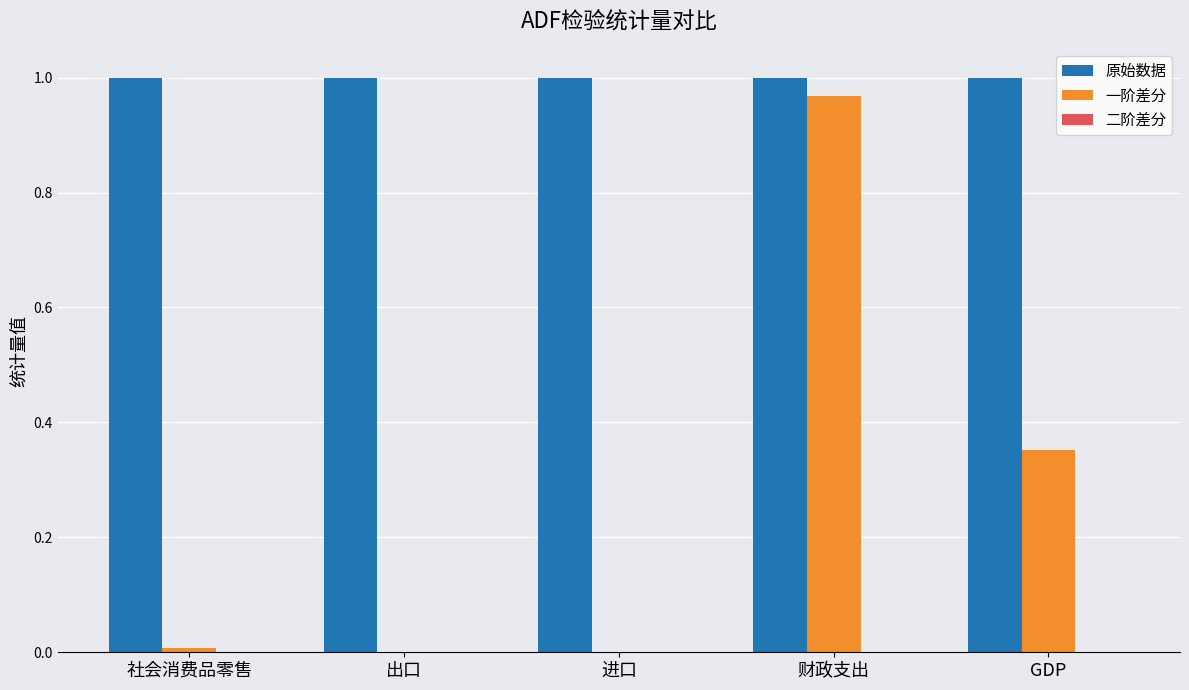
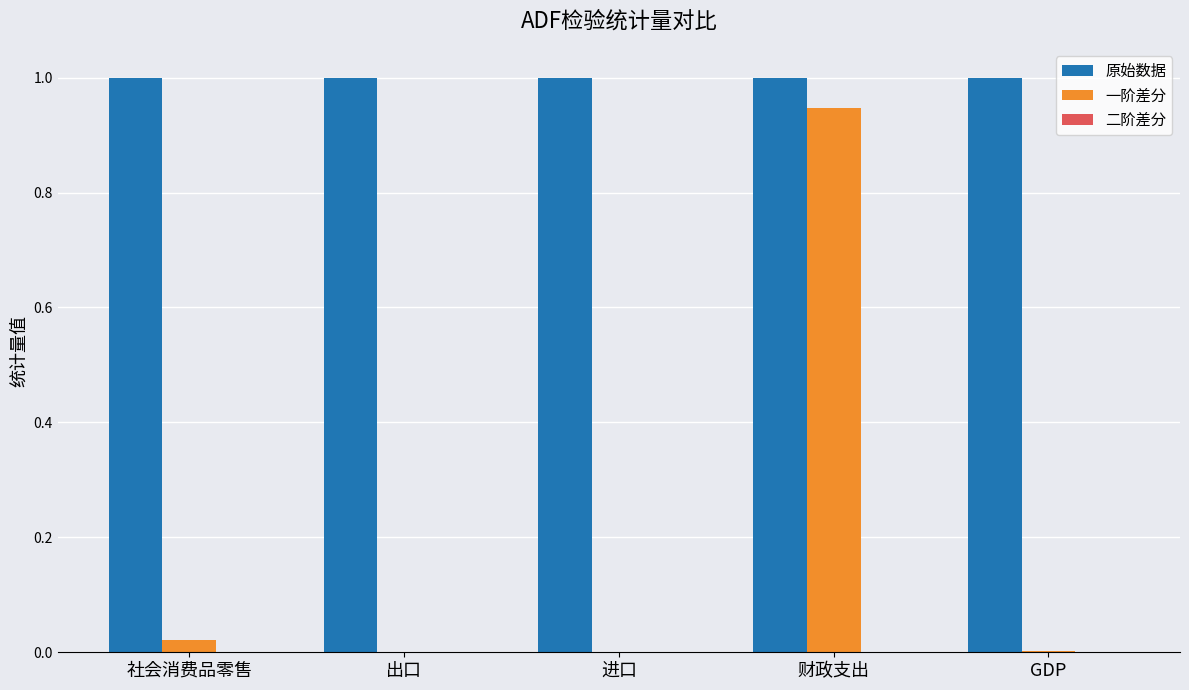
  {
    "原始数据": {
      "社会消费品零售": 1.00,
      "出口": 1.00,
      "进口": 1.00,
      "财政支出": 1.00,
      "GDP": 1.00
    },
    "一阶差分": {
-     "社会消费品零售": 0.01,
-     "财政支出": 0.97,
-     "GDP": 0.35
+     "社会消费品零售": 0.02,
+     "财政支出": 0.95,
+     "GDP": 0.00
    }
  }
